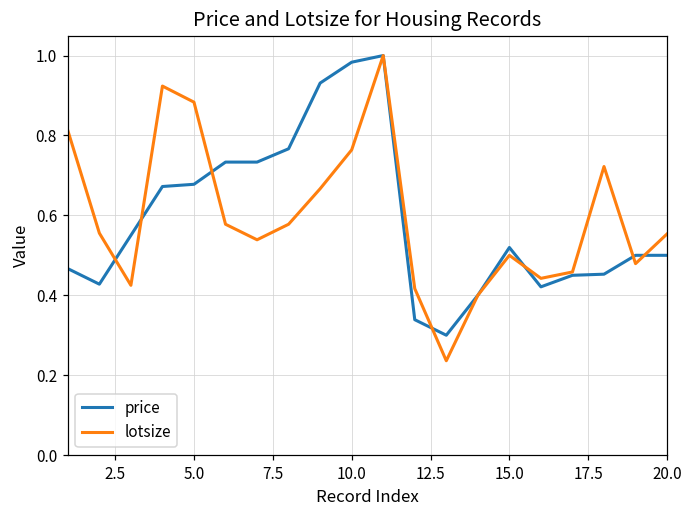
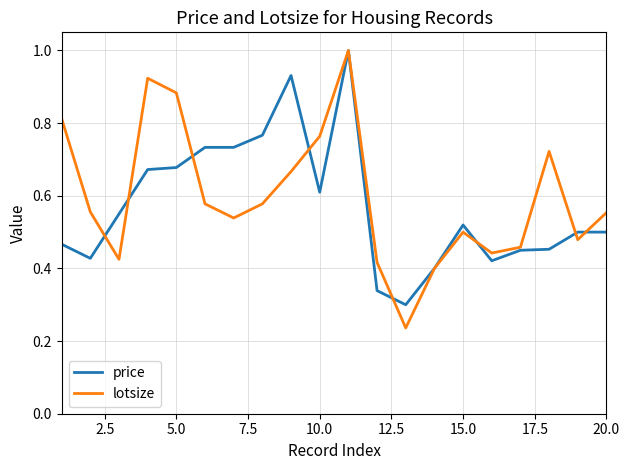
  {
    "price": {
      "5.0": 0.68,
-     "10.0": 0.98,
+     "10.0": 0.61,
      "15.0": 0.52,
      "20.0": 0.50
    },
    "lotsize": {
      "5.0": 0.88,
      "10.0": 0.76,
      "15.0": 0.50,
      "20.0": 0.55
    }
  }
